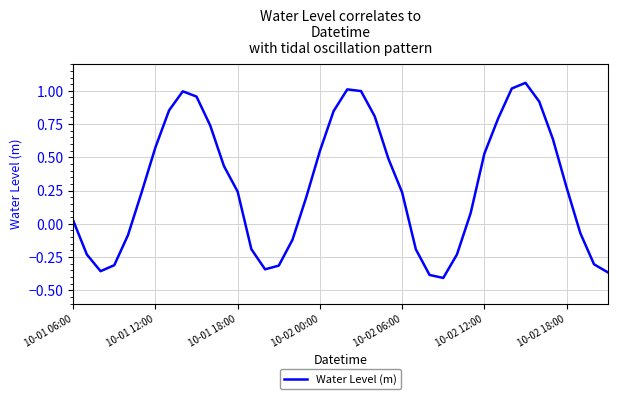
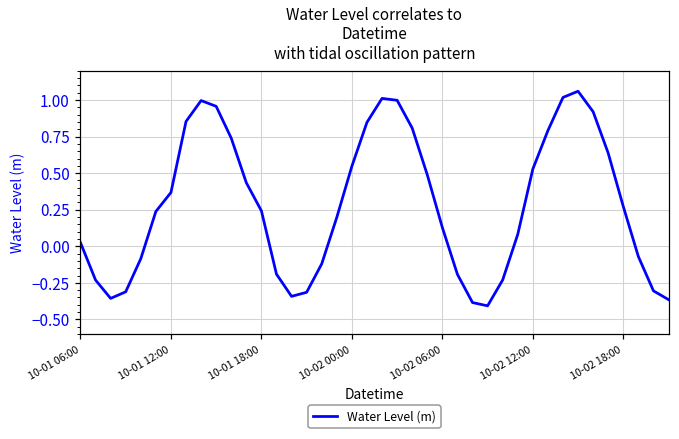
  {
    "10-01 06:00": 0.03,
-   "10-01 12:00": 0.57,
+   "10-01 12:00": 0.37,
    "10-01 18:00": 0.24,
    "10-02 00:00": 0.55,
-   "10-02 06:00": 0.24,
+   "10-02 06:00": 0.13,
    "10-02 12:00": 0.53,
    "10-02 18:00": 0.27
  }
